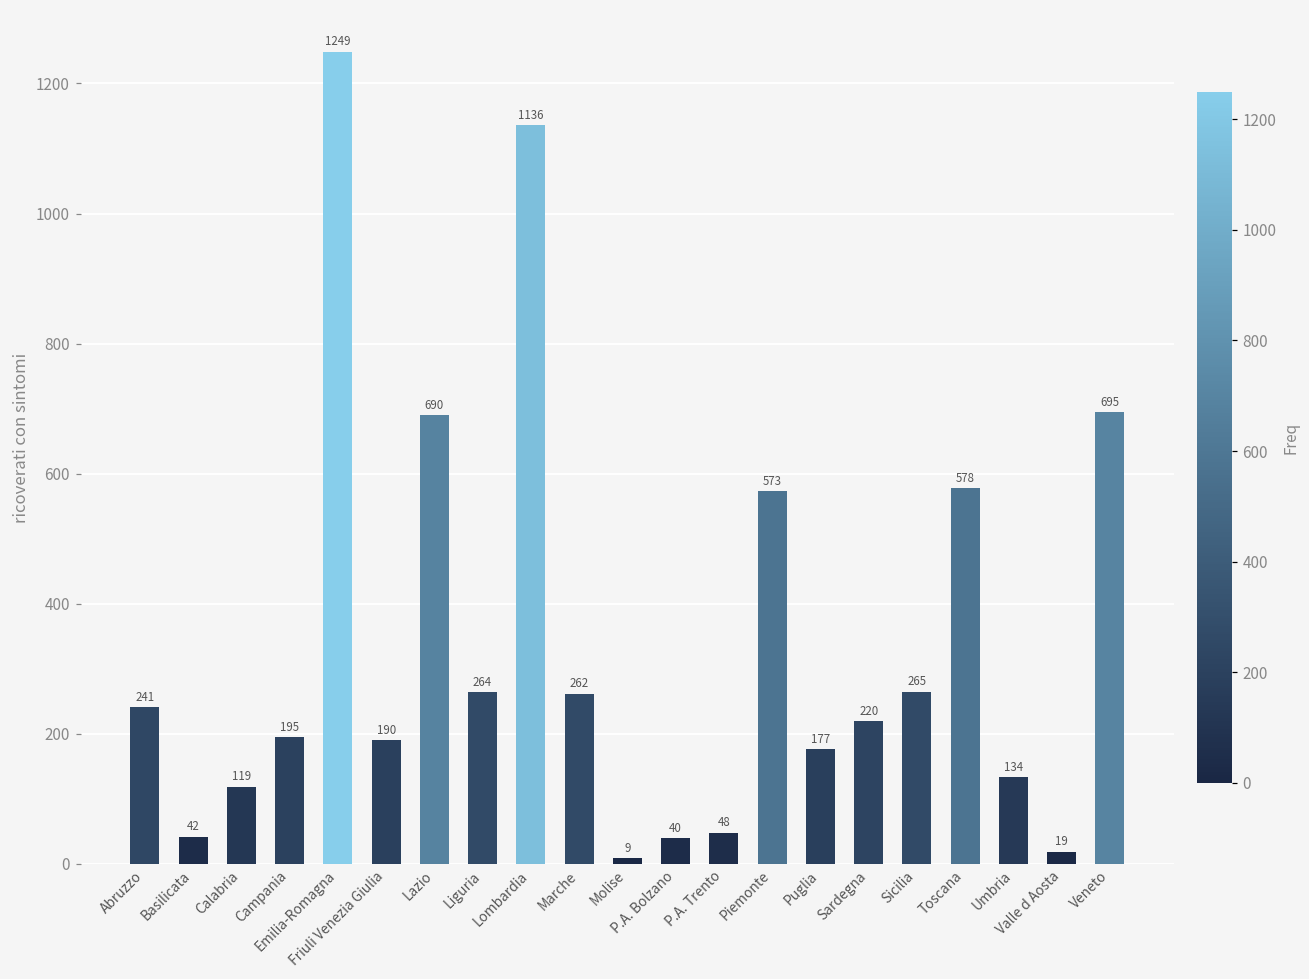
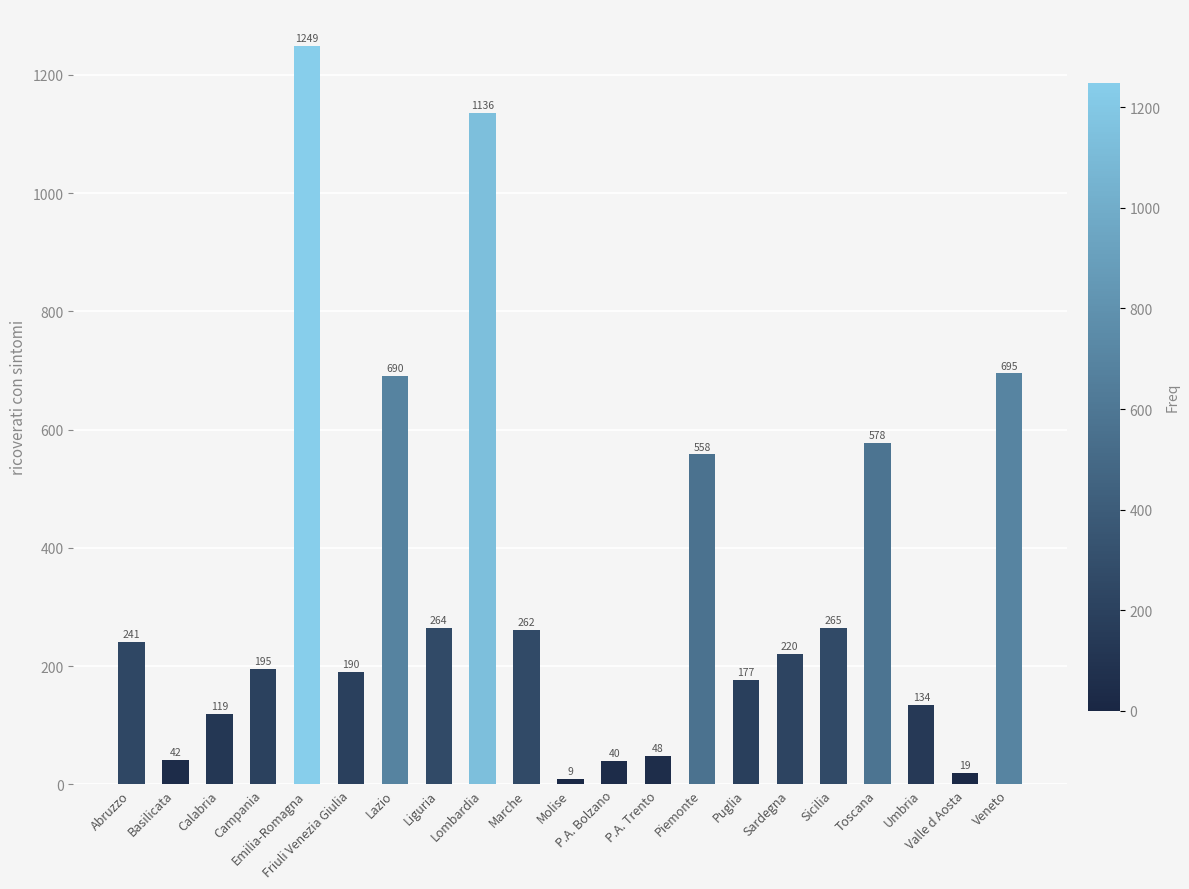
  {
    "Abruzzo": 241,
    "Basilicata": 42,
    "Calabria": 119,
    "Campania": 195,
    "Emilia-Romagna": 1249,
    "Friuli Venezia Giulia": 190,
    "Lazio": 690,
    "Liguria": 264,
    "Lombardia": 1136,
    "Marche": 262,
    "Molise": 9,
    "P.A. Bolzano": 40,
    "P.A. Trento": 48,
-   "Piemonte": 573,
+   "Piemonte": 558,
    "Puglia": 177,
    "Sardegna": 220,
    "Sicilia": 265,
    "Toscana": 578,
    "Umbria": 134,
    "Valle d Aosta": 19,
    "Veneto": 695
  }
